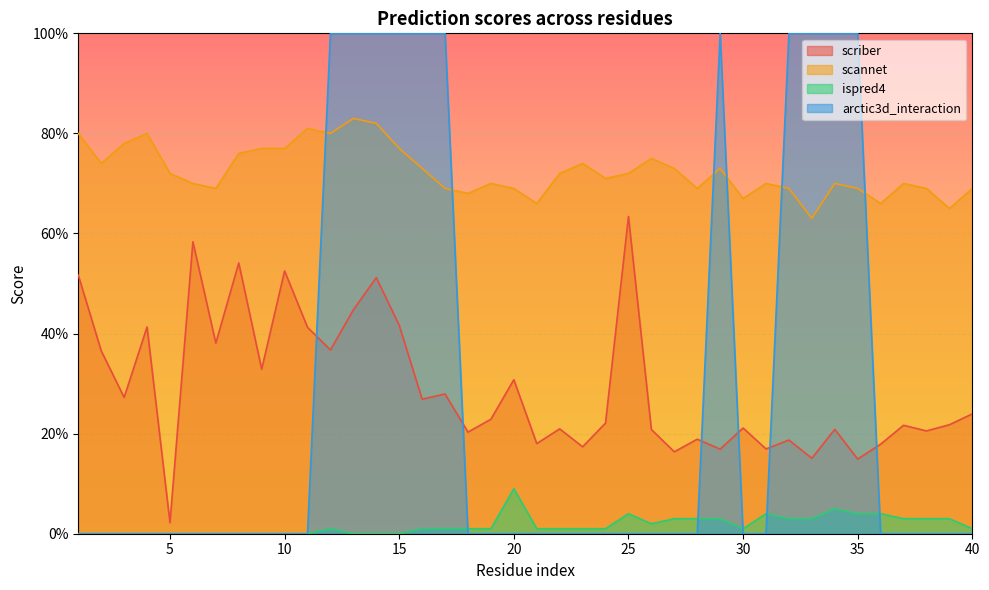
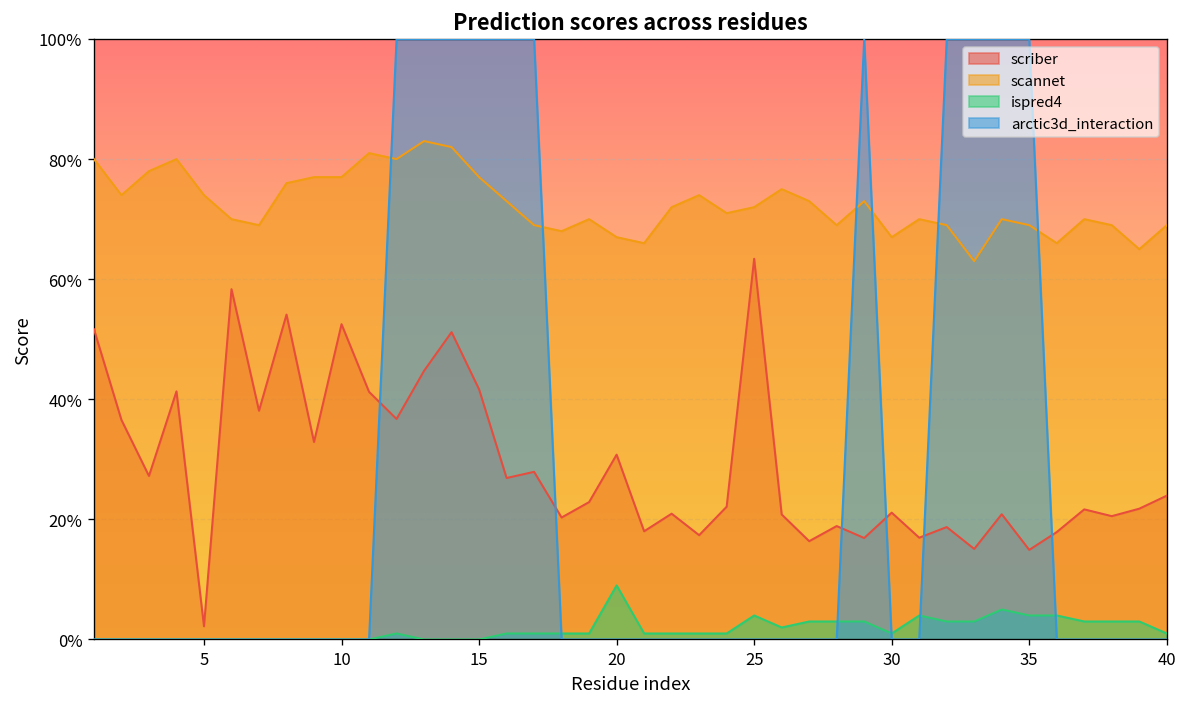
  {
    "scriber": {
      "5": "2%",
      "10": "53%",
      "15": "42%",
      "20": "31%",
      "25": "63%",
      "30": "21%",
      "35": "15%",
      "40": "24%"
    },
    "scannet": {
-     "5": "72%",
+     "5": "74%",
      "10": "77%",
      "15": "77%",
-     "20": "69%",
+     "20": "67%",
      "25": "72%",
      "30": "67%",
      "35": "69%",
      "40": "69%"
    },
    "ispred4": {
      "15": "0%",
      "20": "9%",
      "25": "4%",
      "30": "1%",
      "35": "4%",
      "40": "1%"
    },
    "arctic3d_interaction": {
      "15": "100%",
      "20": "0%",
      "25": "0%",
      "30": "0%",
      "35": "100%",
      "40": "0%"
    }
  }
